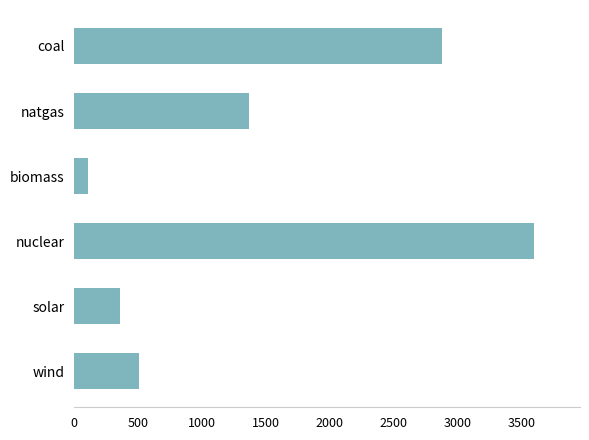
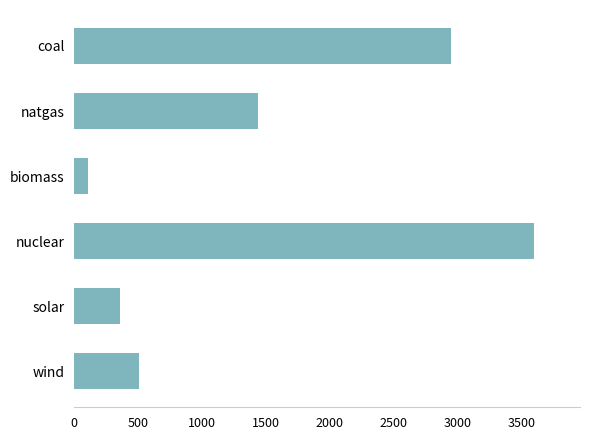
  {
-   "coal": 2880,
-   "natgas": 1370,
+   "coal": 2950,
+   "natgas": 1440,
    "biomass": 110,
    "nuclear": 3600,
    "solar": 360,
    "wind": 500
  }
